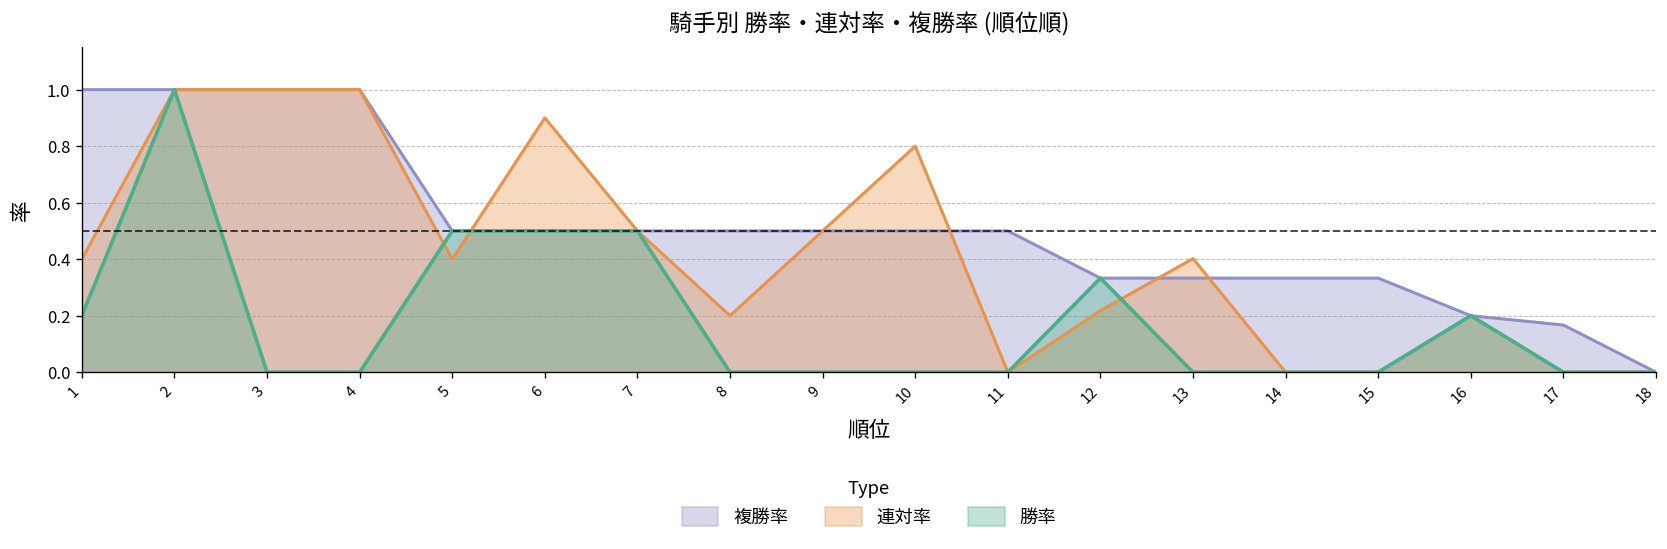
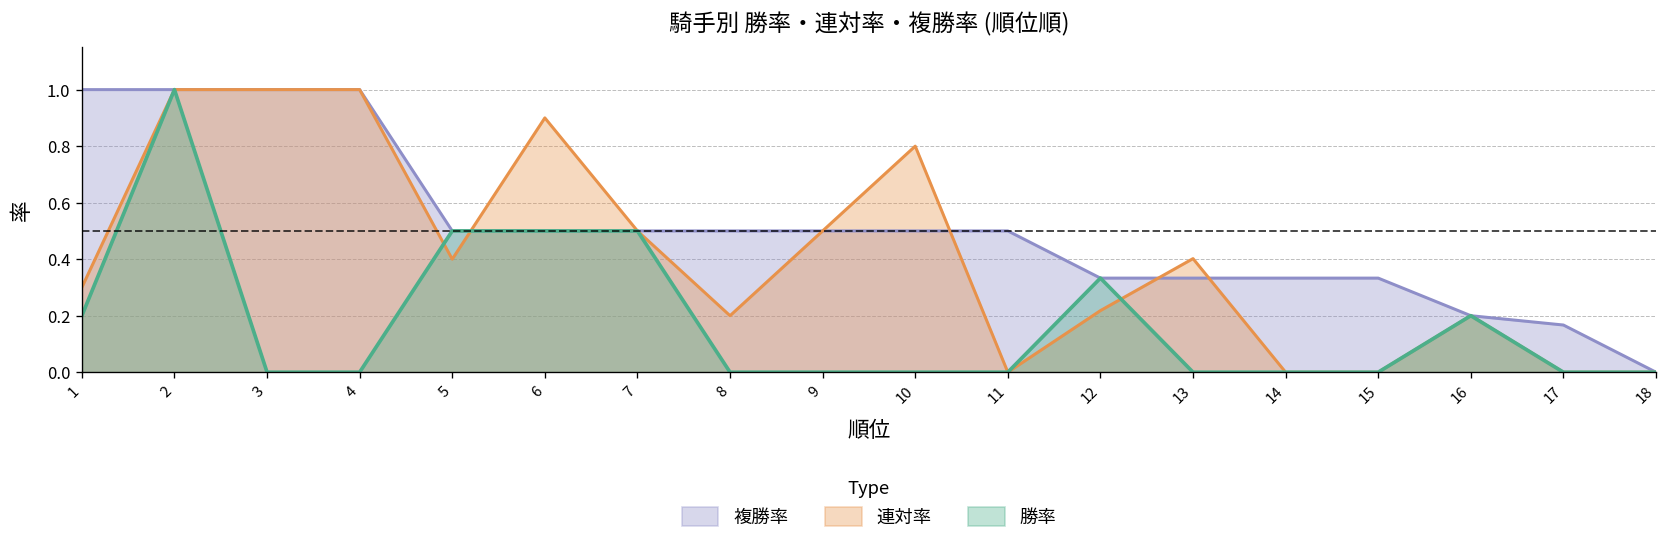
  {
    "連対率": {
-     "1": 0.4,
+     "1": 0.3,
      "5": 0.4,
      "6": 0.9,
      "8": 0.2,
      "10": 0.8,
      "12": 0.22,
      "13": 0.4
    }
  }
